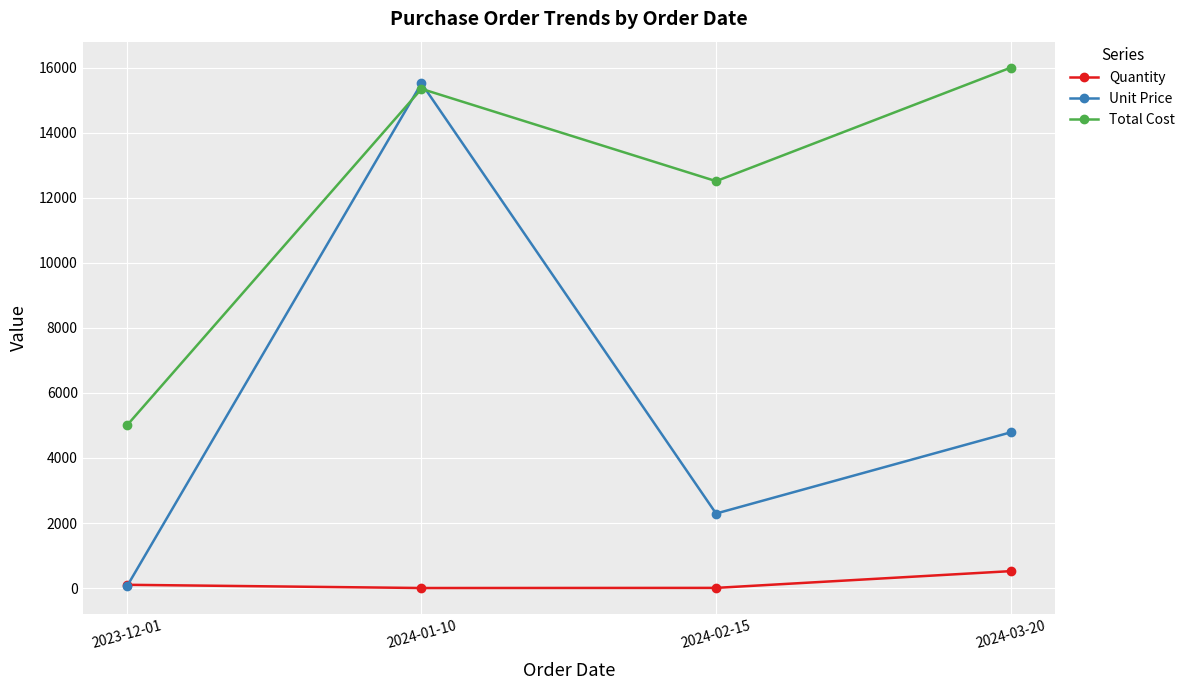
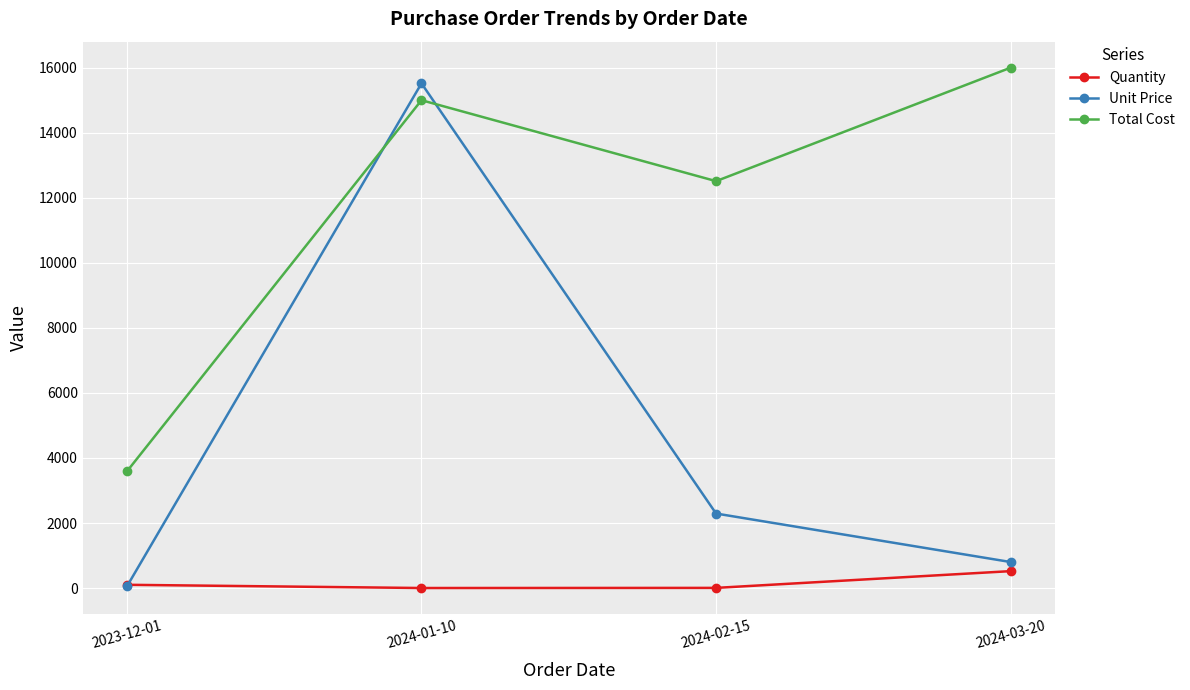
  {
    "Quantity": {
      "2024-01-10": 0,
      "2024-02-15": 0,
      "2024-03-20": 500
    },
    "Unit Price": {
      "2024-01-10": 15500,
      "2024-02-15": 2300,
-     "2024-03-20": 4800
+     "2024-03-20": 800
    },
    "Total Cost": {
-     "2023-12-01": 5000,
-     "2024-01-10": 15300,
+     "2023-12-01": 3600,
+     "2024-01-10": 15000,
      "2024-02-15": 12500,
      "2024-03-20": 16000
    }
  }
